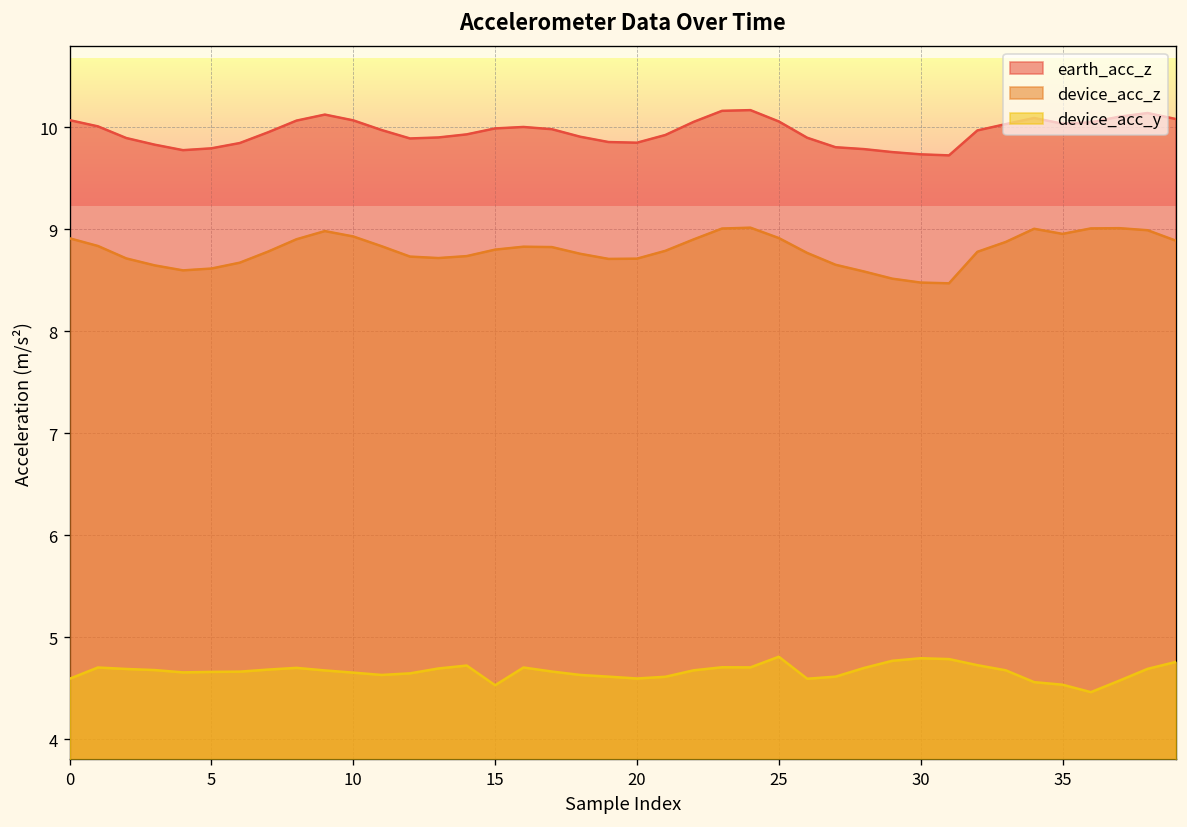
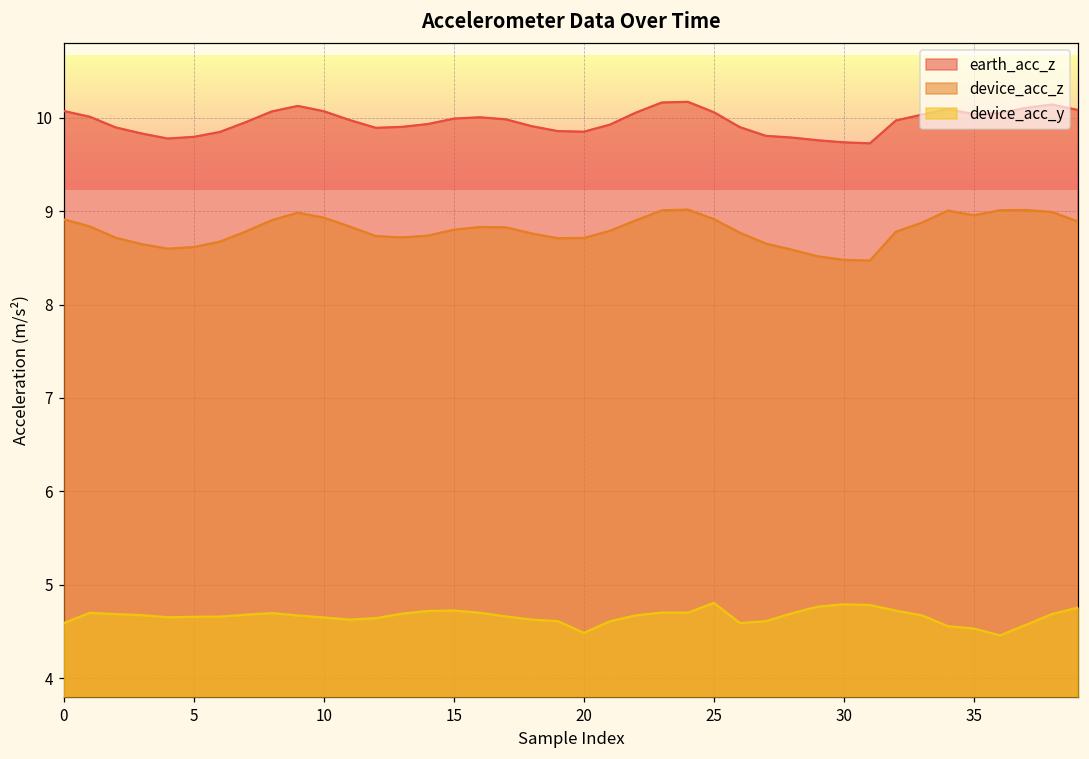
  {
    "device_acc_y": {
      "0": 4.6,
      "5": 4.7,
      "10": 4.7,
-     "15": 4.5,
-     "20": 4.6,
+     "15": 4.7,
+     "20": 4.5,
      "25": 4.8,
      "30": 4.8,
      "35": 4.5
    }
  }
